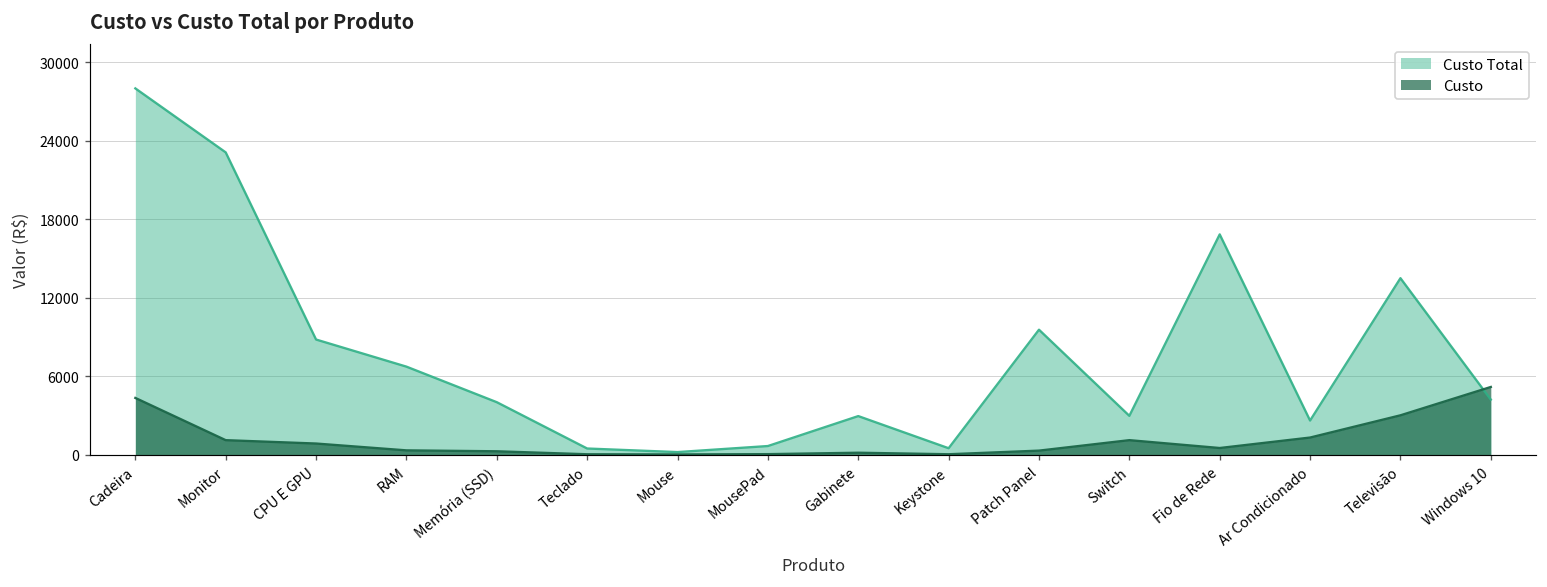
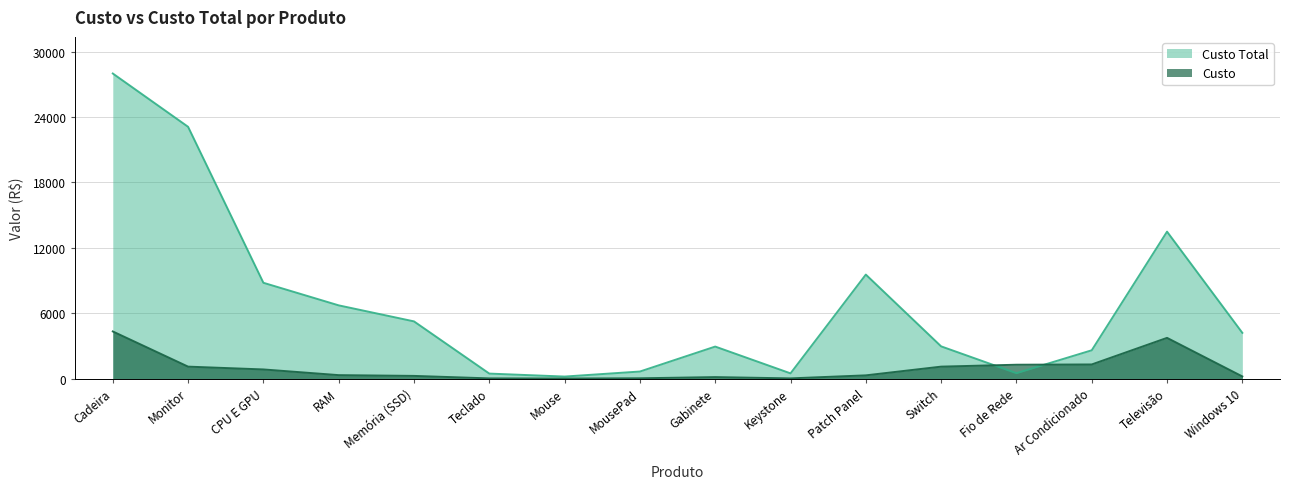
  {
    "Custo Total": {
      "Cadeira": 28000,
      "Monitor": 23100,
      "CPU E GPU": 8800,
      "RAM": 6700,
-     "Memória (SSD)": 4000,
+     "Memória (SSD)": 5300,
      "Teclado": 500,
      "MousePad": 700,
      "Gabinete": 2900,
      "Keystone": 500,
      "Patch Panel": 9500,
      "Switch": 3000,
-     "Fio de Rede": 16800,
+     "Fio de Rede": 500,
      "Ar Condicionado": 2600,
      "Televisão": 13500,
      "Windows 10": 4200
    },
    "Custo": {
      "Cadeira": 4300,
      "Monitor": 1100,
      "CPU E GPU": 800,
      "RAM": 300,
      "Memória (SSD)": 300,
      "Teclado": 0,
      "MousePad": 0,
      "Gabinete": 100,
      "Keystone": 0,
      "Patch Panel": 300,
      "Switch": 1100,
-     "Fio de Rede": 500,
+     "Fio de Rede": 1300,
      "Ar Condicionado": 1300,
-     "Televisão": 3000,
-     "Windows 10": 5200
+     "Televisão": 3700,
+     "Windows 10": 200
    }
  }
